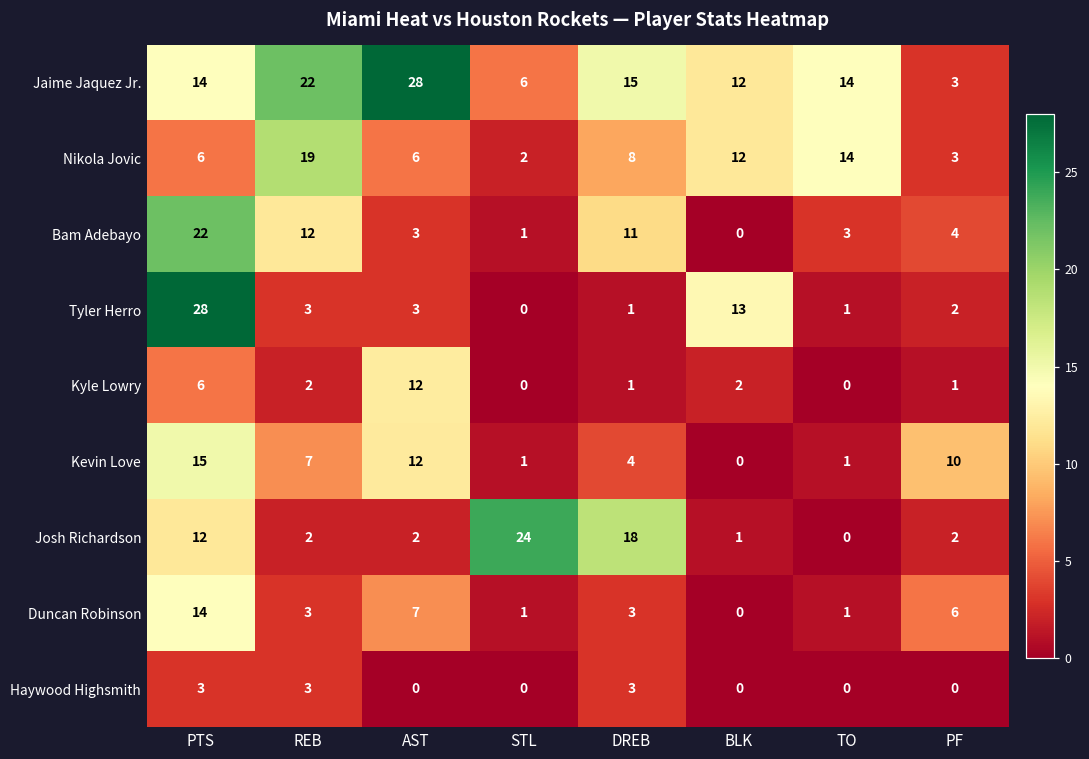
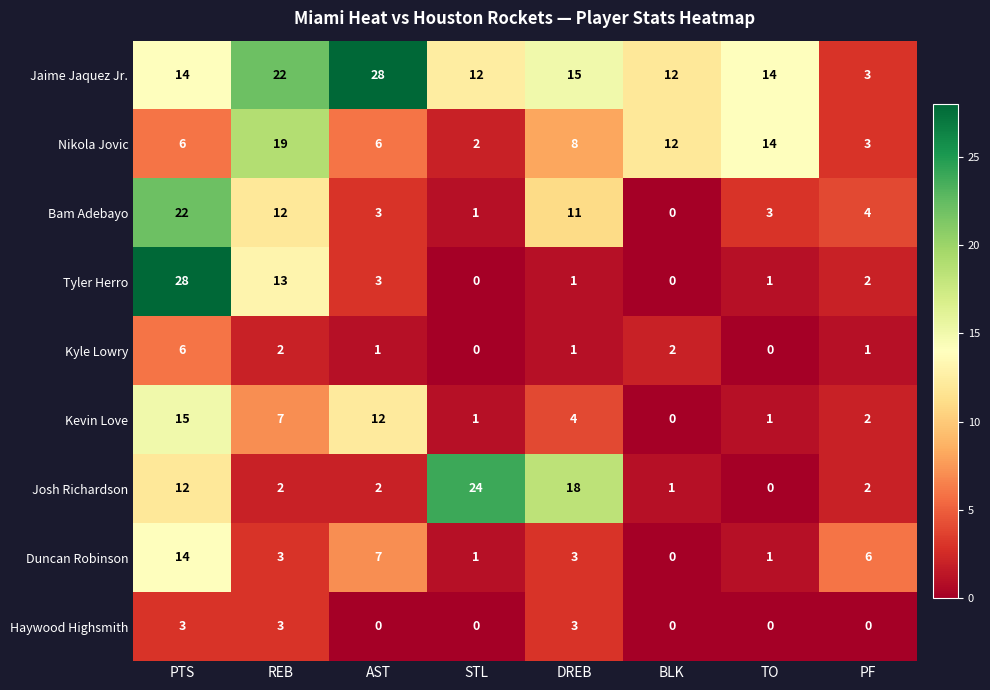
  {
    "Jaime Jaquez Jr.": {
      "PTS": 14,
      "REB": 22,
      "AST": 28,
-     "STL": 6,
+     "STL": 12,
      "DREB": 15,
      "BLK": 12,
      "TO": 14,
      "PF": 3
    },
    "Nikola Jovic": {
      "PTS": 6,
      "REB": 19,
      "AST": 6,
      "STL": 2,
      "DREB": 8,
      "BLK": 12,
      "TO": 14,
      "PF": 3
    },
    "Bam Adebayo": {
      "PTS": 22,
      "REB": 12,
      "AST": 3,
      "STL": 1,
      "DREB": 11,
      "BLK": 0,
      "TO": 3,
      "PF": 4
    },
    "Tyler Herro": {
      "PTS": 28,
-     "REB": 3,
+     "REB": 13,
      "AST": 3,
      "STL": 0,
      "DREB": 1,
-     "BLK": 13,
+     "BLK": 0,
      "TO": 1,
      "PF": 2
    },
    "Kyle Lowry": {
      "PTS": 6,
      "REB": 2,
-     "AST": 12,
+     "AST": 1,
      "STL": 0,
      "DREB": 1,
      "BLK": 2,
      "TO": 0,
      "PF": 1
    },
    "Kevin Love": {
      "PTS": 15,
      "REB": 7,
      "AST": 12,
      "STL": 1,
      "DREB": 4,
      "BLK": 0,
      "TO": 1,
-     "PF": 10
+     "PF": 2
    },
    "Josh Richardson": {
      "PTS": 12,
      "REB": 2,
      "AST": 2,
      "STL": 24,
      "DREB": 18,
      "BLK": 1,
      "TO": 0,
      "PF": 2
    },
    "Duncan Robinson": {
      "PTS": 14,
      "REB": 3,
      "AST": 7,
      "STL": 1,
      "DREB": 3,
      "BLK": 0,
      "TO": 1,
      "PF": 6
    },
    "Haywood Highsmith": {
      "PTS": 3,
      "REB": 3,
      "AST": 0,
      "STL": 0,
      "DREB": 3,
      "BLK": 0,
      "TO": 0,
      "PF": 0
    }
  }
